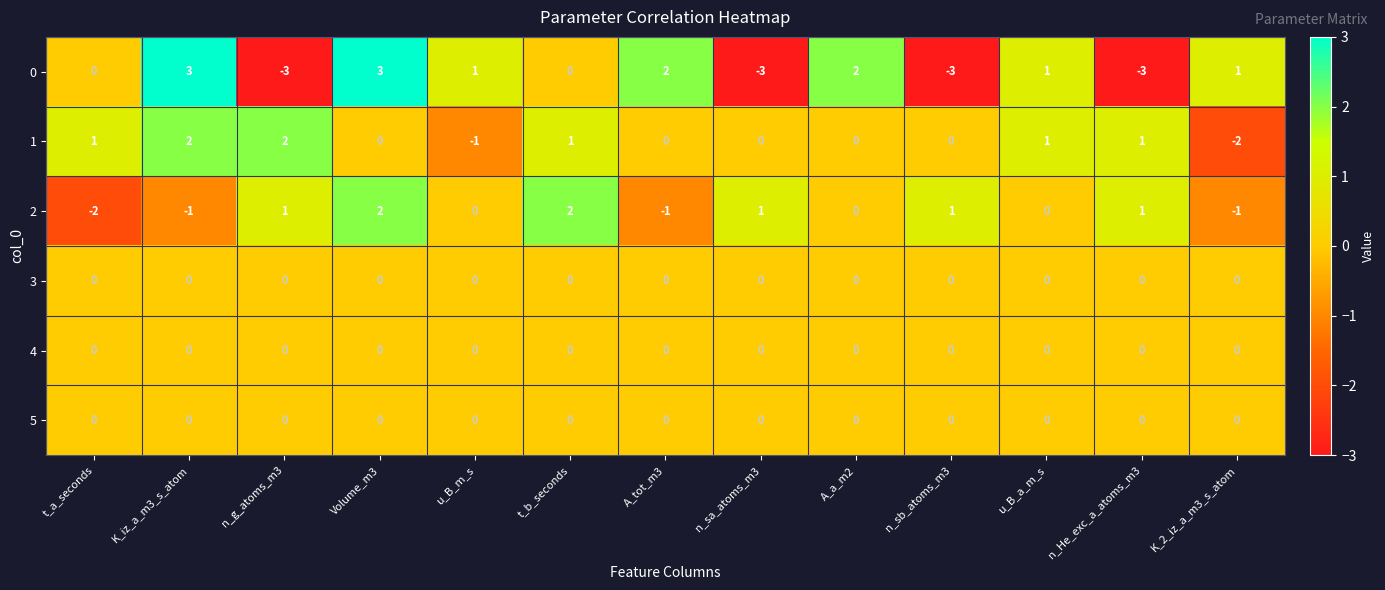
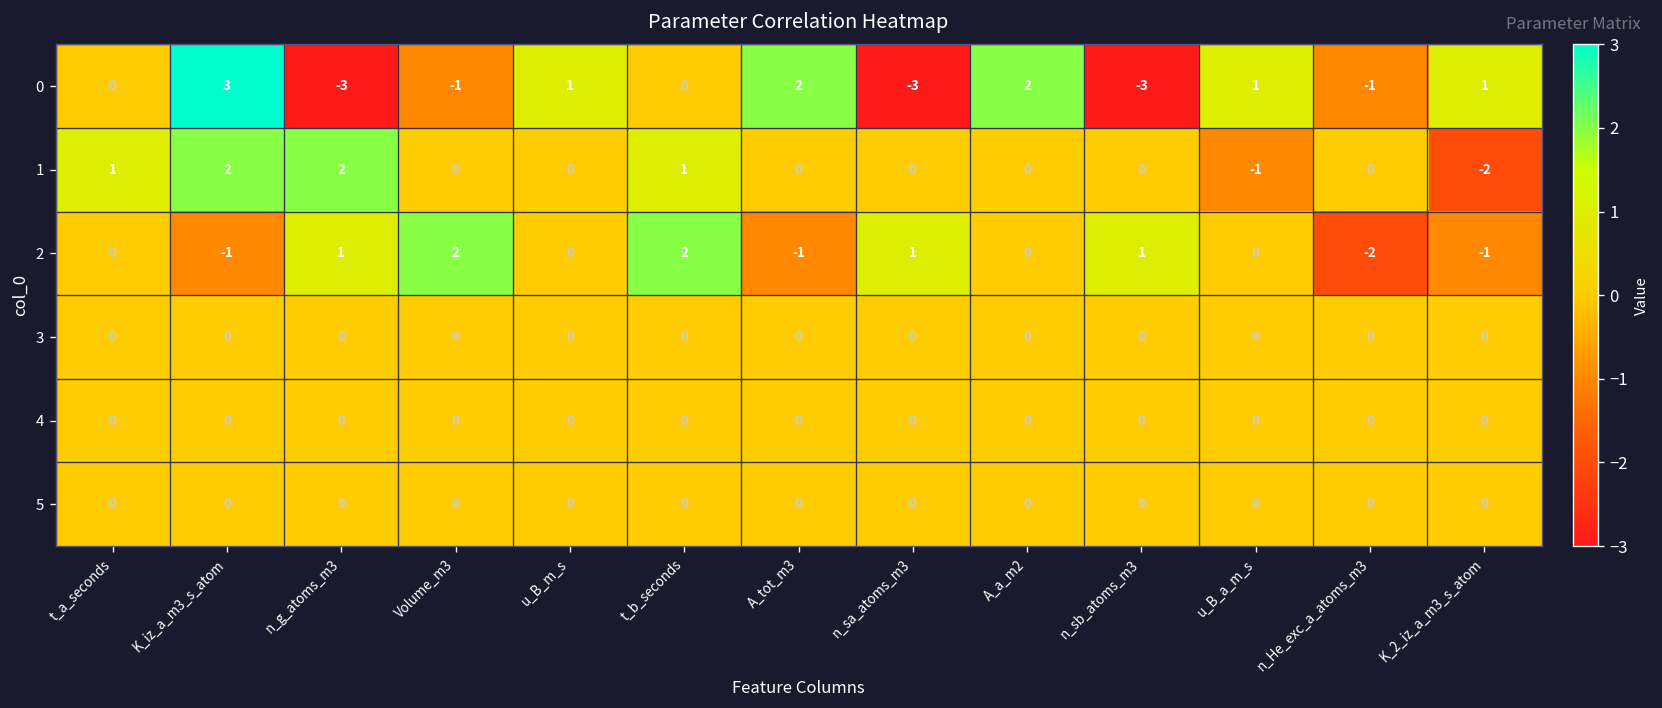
  {
    "0": {
      "t_a_seconds": 0,
      "K_iz_a_m3_s_atom": 3,
      "n_g_atoms_m3": -3,
-     "Volume_m3": 3,
+     "Volume_m3": -1,
      "u_B_m_s": 1,
      "t_b_seconds": 0,
      "A_tot_m3": 2,
      "n_sa_atoms_m3": -3,
      "A_a_m2": 2,
      "n_sb_atoms_m3": -3,
      "u_B_a_m_s": 1,
-     "n_He_exc_a_atoms_m3": -3,
+     "n_He_exc_a_atoms_m3": -1,
      "K_2_iz_a_m3_s_atom": 1
    },
    "1": {
      "t_a_seconds": 1,
      "K_iz_a_m3_s_atom": 2,
      "n_g_atoms_m3": 2,
      "Volume_m3": 0,
-     "u_B_m_s": -1,
+     "u_B_m_s": 0,
      "t_b_seconds": 1,
      "A_tot_m3": 0,
      "n_sa_atoms_m3": 0,
      "A_a_m2": 0,
      "n_sb_atoms_m3": 0,
-     "u_B_a_m_s": 1,
-     "n_He_exc_a_atoms_m3": 1,
+     "u_B_a_m_s": -1,
+     "n_He_exc_a_atoms_m3": 0,
      "K_2_iz_a_m3_s_atom": -2
    },
    "2": {
-     "t_a_seconds": -2,
+     "t_a_seconds": 0,
      "K_iz_a_m3_s_atom": -1,
      "n_g_atoms_m3": 1,
      "Volume_m3": 2,
      "u_B_m_s": 0,
      "t_b_seconds": 2,
      "A_tot_m3": -1,
      "n_sa_atoms_m3": 1,
      "A_a_m2": 0,
      "n_sb_atoms_m3": 1,
      "u_B_a_m_s": 0,
-     "n_He_exc_a_atoms_m3": 1,
+     "n_He_exc_a_atoms_m3": -2,
      "K_2_iz_a_m3_s_atom": -1
    },
    "3": {
      "t_a_seconds": 0,
      "K_iz_a_m3_s_atom": 0,
      "n_g_atoms_m3": 0,
      "Volume_m3": 0,
      "u_B_m_s": 0,
      "t_b_seconds": 0,
      "A_tot_m3": 0,
      "n_sa_atoms_m3": 0,
      "A_a_m2": 0,
      "n_sb_atoms_m3": 0,
      "u_B_a_m_s": 0,
      "n_He_exc_a_atoms_m3": 0,
      "K_2_iz_a_m3_s_atom": 0
    },
    "4": {
      "t_a_seconds": 0,
      "K_iz_a_m3_s_atom": 0,
      "n_g_atoms_m3": 0,
      "Volume_m3": 0,
      "u_B_m_s": 0,
      "t_b_seconds": 0,
      "A_tot_m3": 0,
      "n_sa_atoms_m3": 0,
      "A_a_m2": 0,
      "n_sb_atoms_m3": 0,
      "u_B_a_m_s": 0,
      "n_He_exc_a_atoms_m3": 0,
      "K_2_iz_a_m3_s_atom": 0
    },
    "5": {
      "t_a_seconds": 0,
      "K_iz_a_m3_s_atom": 0,
      "n_g_atoms_m3": 0,
      "Volume_m3": 0,
      "u_B_m_s": 0,
      "t_b_seconds": 0,
      "A_tot_m3": 0,
      "n_sa_atoms_m3": 0,
      "A_a_m2": 0,
      "n_sb_atoms_m3": 0,
      "u_B_a_m_s": 0,
      "n_He_exc_a_atoms_m3": 0,
      "K_2_iz_a_m3_s_atom": 0
    }
  }
